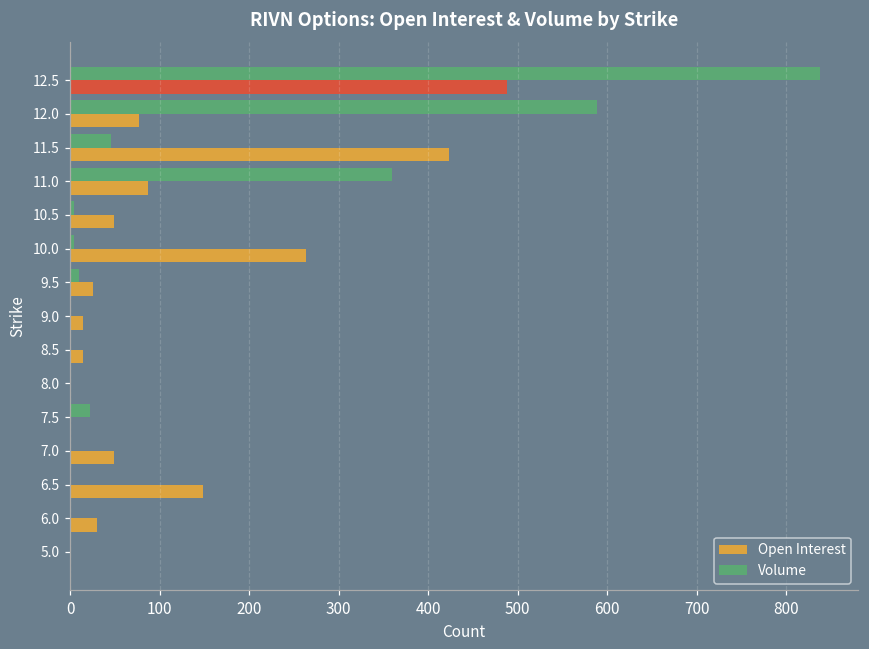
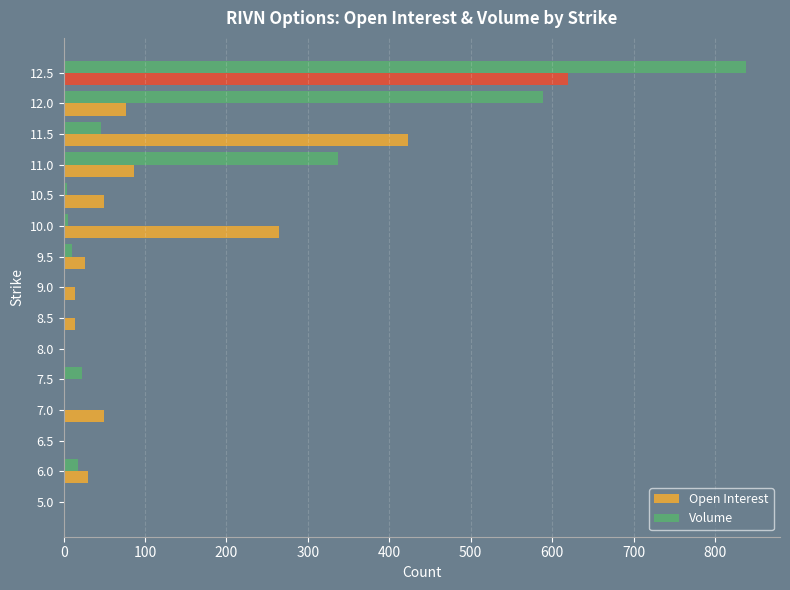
  {
    "Open Interest": {
-     "12.5": 490,
+     "12.5": 620,
      "12.0": 80,
      "11.5": 420,
      "11.0": 90,
      "10.5": 50,
      "10.0": 260,
      "9.5": 30,
      "9.0": 10,
      "8.5": 10,
      "8.0": 0,
      "7.5": 0,
      "7.0": 50,
-     "6.5": 150,
+     "6.5": 0,
      "6.0": 30
    },
    "Volume": {
      "12.5": 840,
      "12.0": 590,
      "11.5": 50,
-     "11.0": 360,
+     "11.0": 340,
      "10.5": 0,
      "10.0": 10,
      "9.5": 10,
      "9.0": 0,
      "8.5": 0,
      "8.0": 0,
      "7.5": 20,
      "7.0": 0,
      "6.5": 0,
-     "6.0": 0,
+     "6.0": 20,
      "5.0": 0
    }
  }
